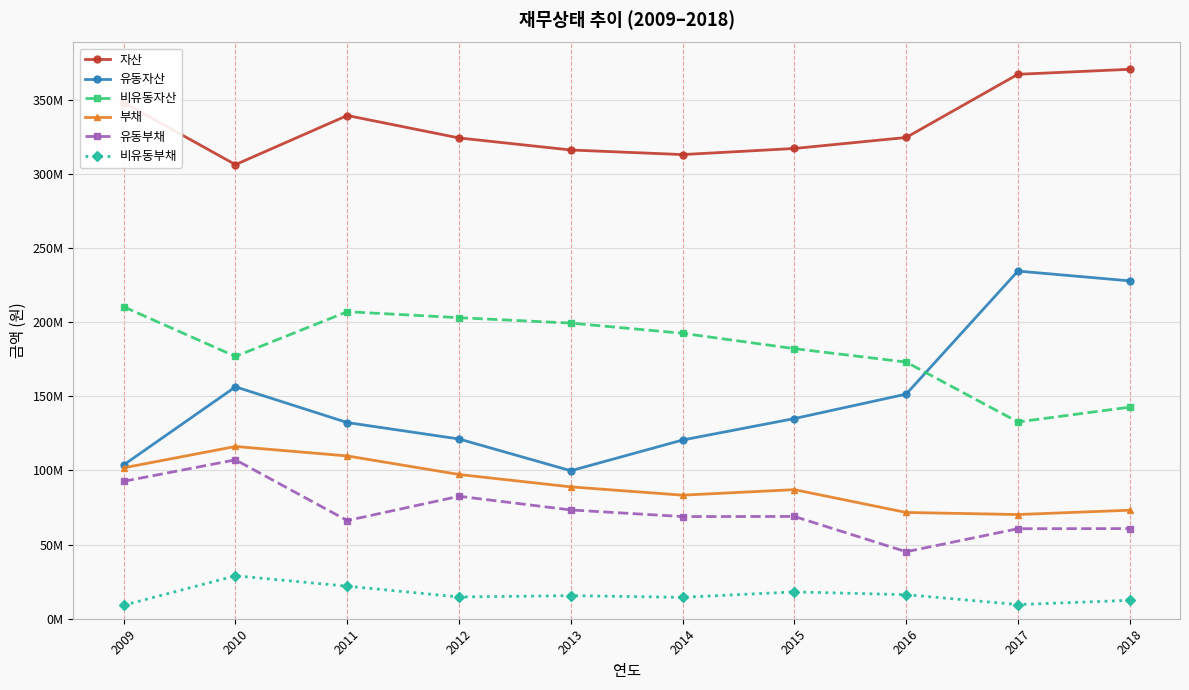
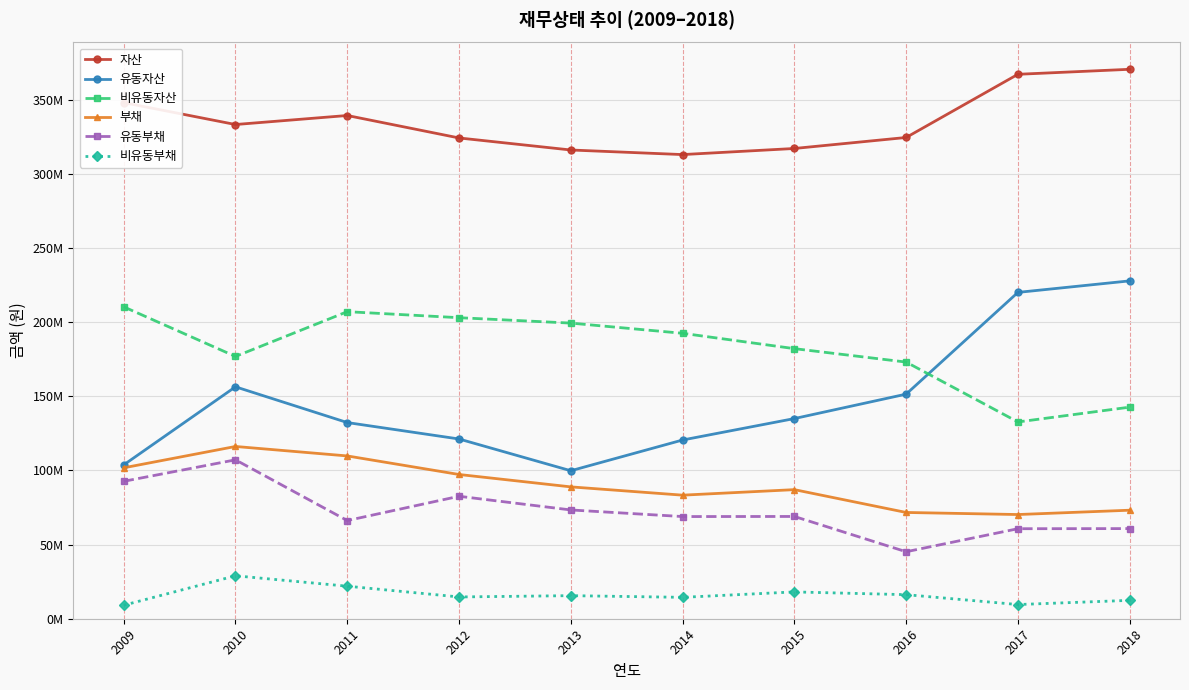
  {
    "자산": {
-     "2010": 306000000,
+     "2010": 333000000,
      "2011": 339000000,
      "2012": 324000000,
      "2013": 316000000,
      "2014": 313000000,
      "2015": 317000000,
      "2016": 325000000,
      "2017": 367000000,
      "2018": 371000000
    },
    "유동자산": {
      "2009": 104000000,
      "2010": 156000000,
      "2011": 132000000,
      "2012": 121000000,
      "2013": 100000000,
      "2014": 121000000,
      "2015": 135000000,
      "2016": 151000000,
-     "2017": 235000000,
+     "2017": 220000000,
      "2018": 228000000
    },
    "부채": {
      "2009": 102000000,
      "2010": 116000000,
      "2011": 110000000,
      "2012": 97000000,
      "2013": 89000000,
      "2014": 83000000,
      "2015": 87000000,
      "2016": 72000000,
      "2017": 70000000,
      "2018": 73000000
    },
    "유동부채": {
      "2009": 93000000,
      "2010": 107000000,
      "2011": 66000000,
      "2012": 83000000,
      "2013": 73000000,
      "2014": 69000000,
      "2015": 69000000,
      "2016": 45000000,
      "2017": 61000000,
      "2018": 61000000
    }
  }
